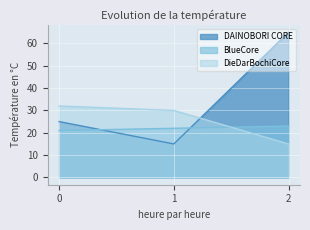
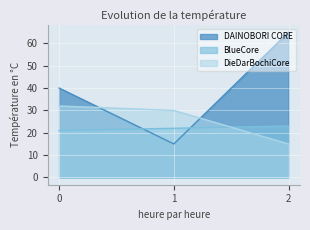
  {
    "DAINOBORI CORE": {
-     "0": 25,
+     "0": 40,
      "1": 15
    }
  }
